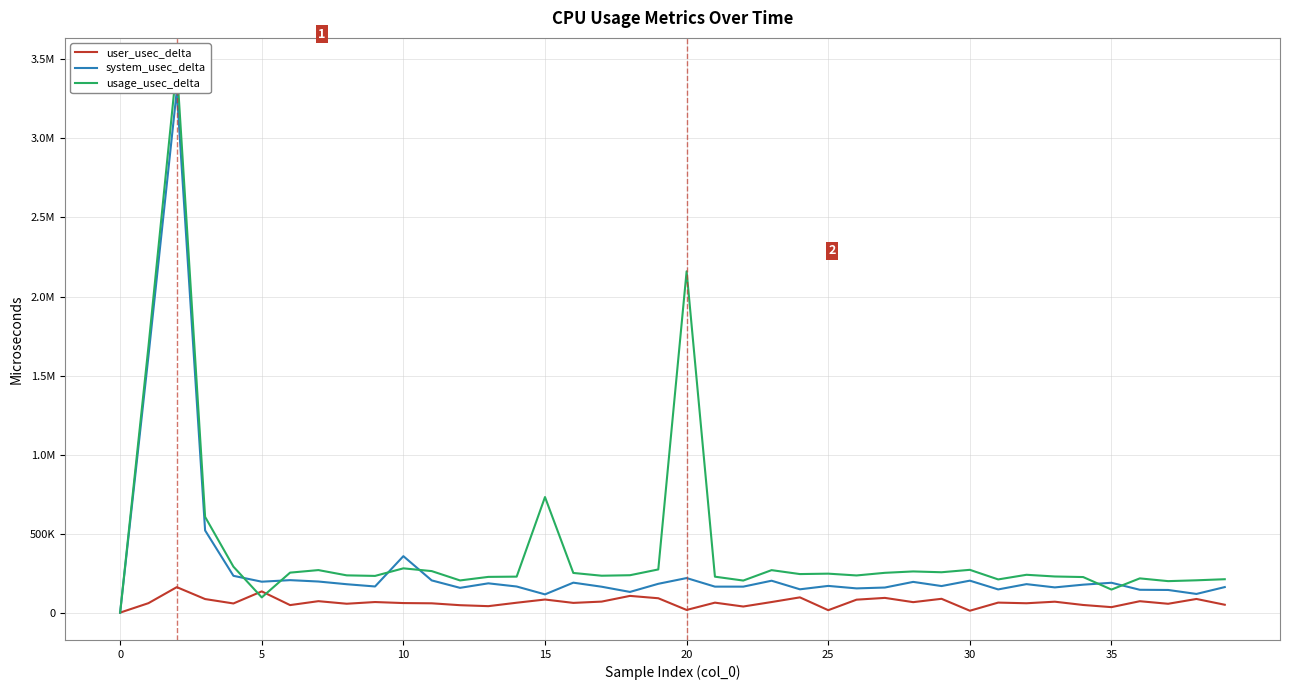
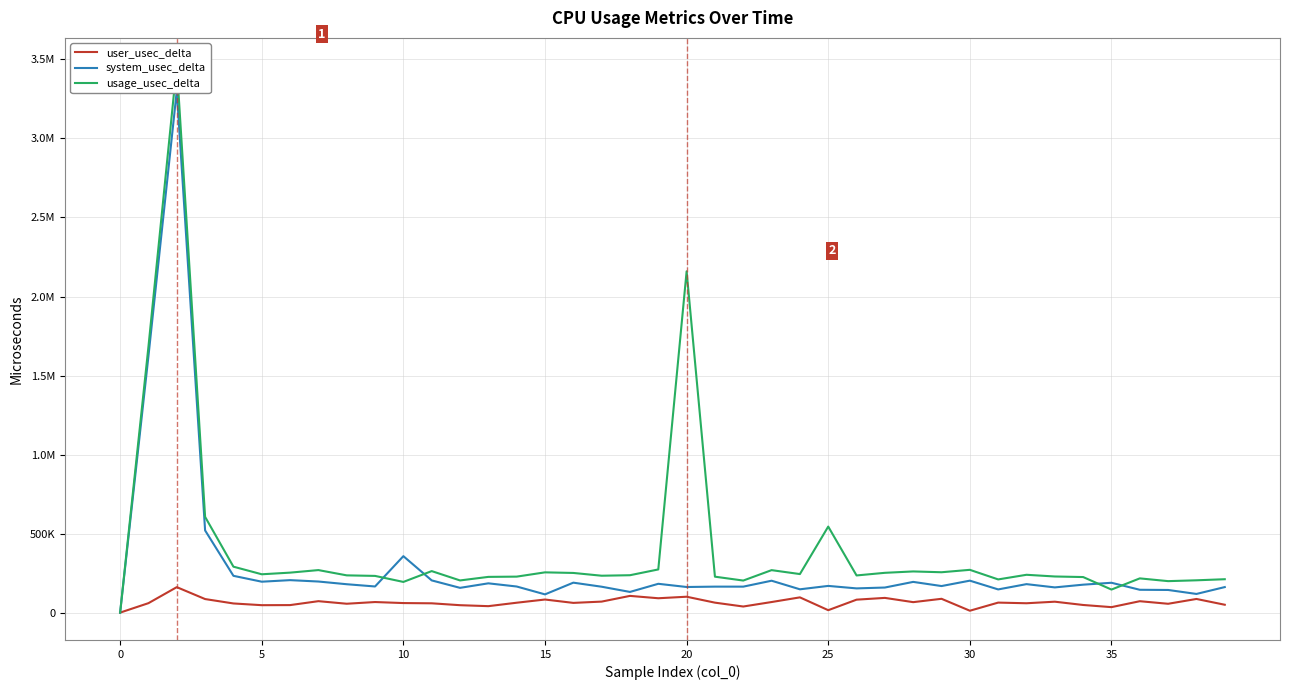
  {
    "user_usec_delta": {
-     "5": 130000,
+     "5": 50000,
      "10": 60000,
      "15": 80000,
-     "20": 20000,
+     "20": 100000,
      "25": 20000,
      "30": 10000,
      "35": 30000
    },
    "system_usec_delta": {
      "5": 200000,
      "10": 360000,
      "15": 120000,
-     "20": 220000,
+     "20": 160000,
      "25": 170000,
      "30": 200000,
      "35": 190000
    },
    "usage_usec_delta": {
-     "5": 100000,
-     "10": 280000,
-     "15": 730000,
+     "5": 240000,
+     "10": 190000,
+     "15": 250000,
      "20": 2160000,
-     "25": 250000,
+     "25": 540000,
      "30": 270000,
      "35": 150000
    }
  }
